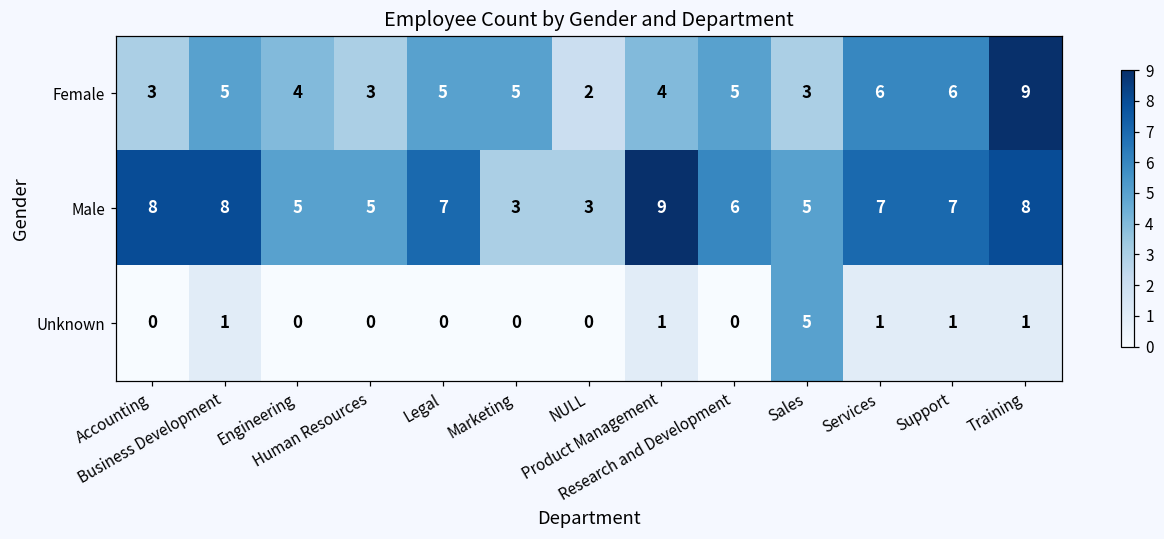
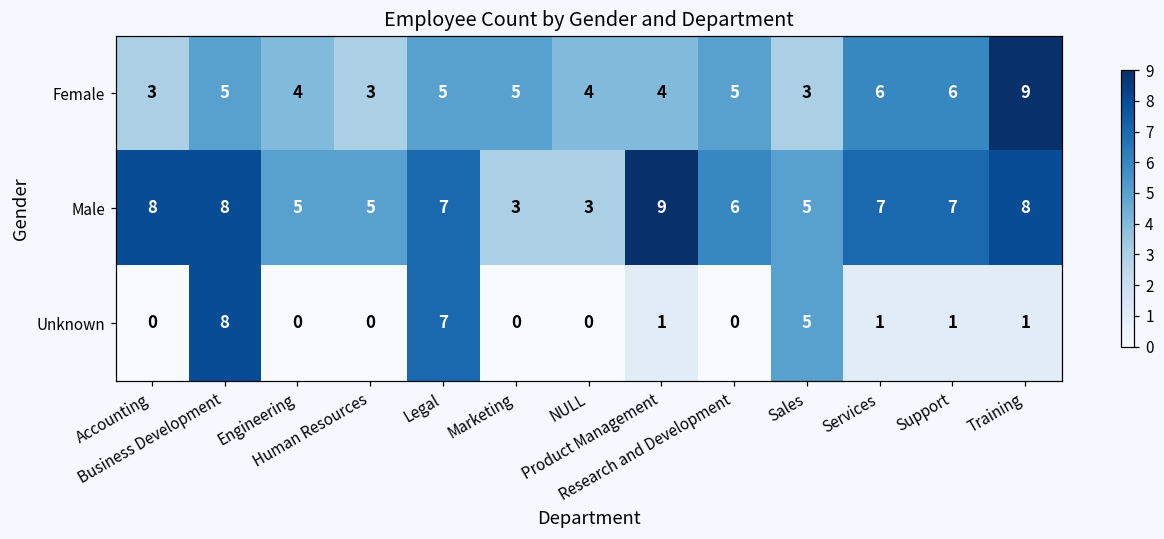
  {
    "Female": {
      "Accounting": 3,
      "Business Development": 5,
      "Engineering": 4,
      "Human Resources": 3,
      "Legal": 5,
      "Marketing": 5,
-     "NULL": 2,
+     "NULL": 4,
      "Product Management": 4,
      "Research and Development": 5,
      "Sales": 3,
      "Services": 6,
      "Support": 6,
      "Training": 9
    },
    "Male": {
      "Accounting": 8,
      "Business Development": 8,
      "Engineering": 5,
      "Human Resources": 5,
      "Legal": 7,
      "Marketing": 3,
      "NULL": 3,
      "Product Management": 9,
      "Research and Development": 6,
      "Sales": 5,
      "Services": 7,
      "Support": 7,
      "Training": 8
    },
    "Unknown": {
      "Accounting": 0,
-     "Business Development": 1,
+     "Business Development": 8,
      "Engineering": 0,
      "Human Resources": 0,
-     "Legal": 0,
+     "Legal": 7,
      "Marketing": 0,
      "NULL": 0,
      "Product Management": 1,
      "Research and Development": 0,
      "Sales": 5,
      "Services": 1,
      "Support": 1,
      "Training": 1
    }
  }
